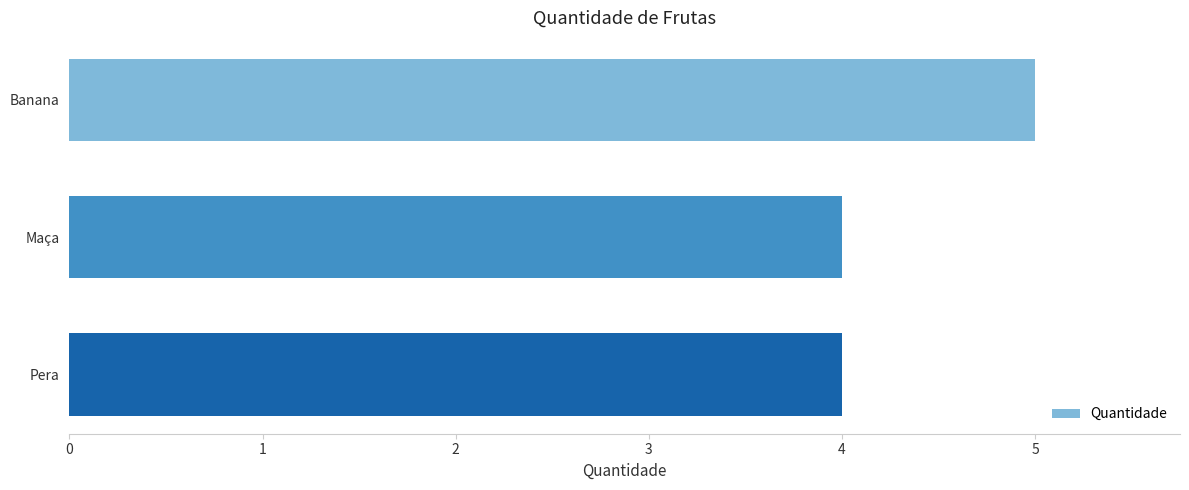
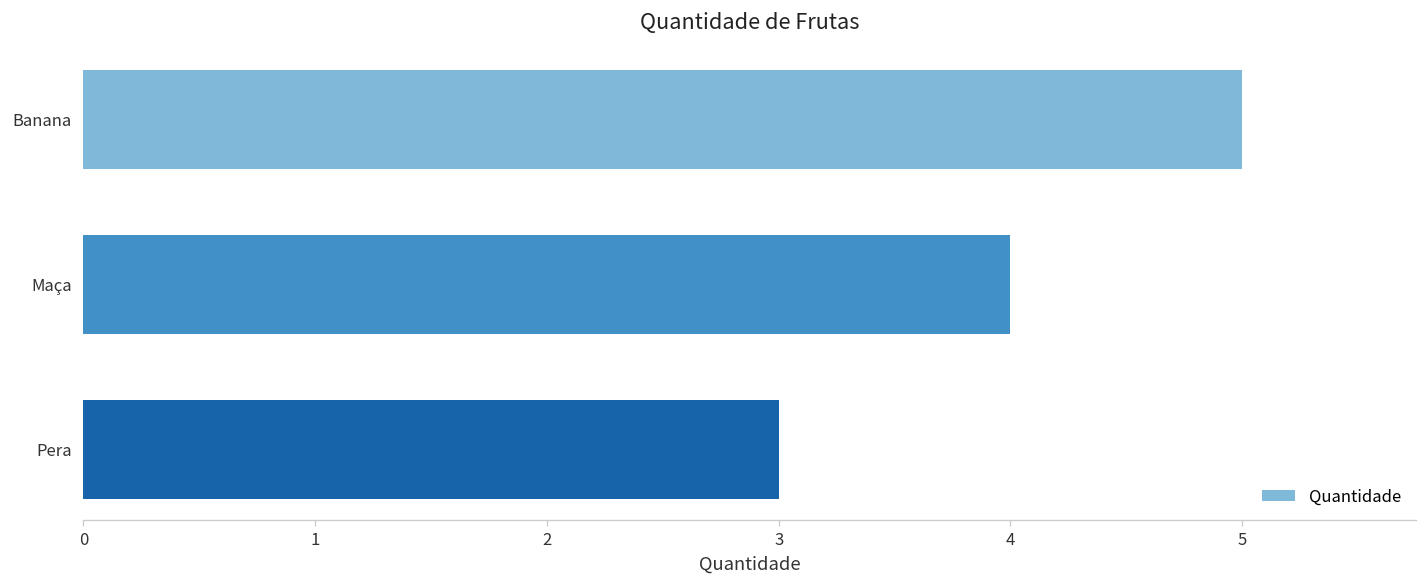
  {
    "Banana": 5,
    "Maça": 4,
-   "Pera": 4
+   "Pera": 3
  }
